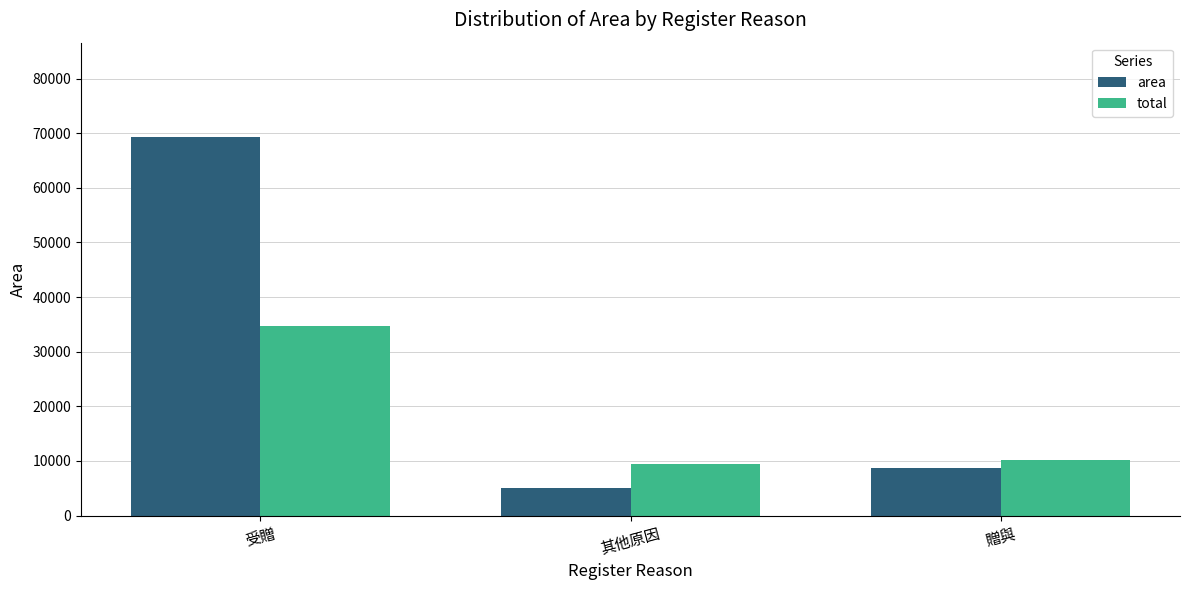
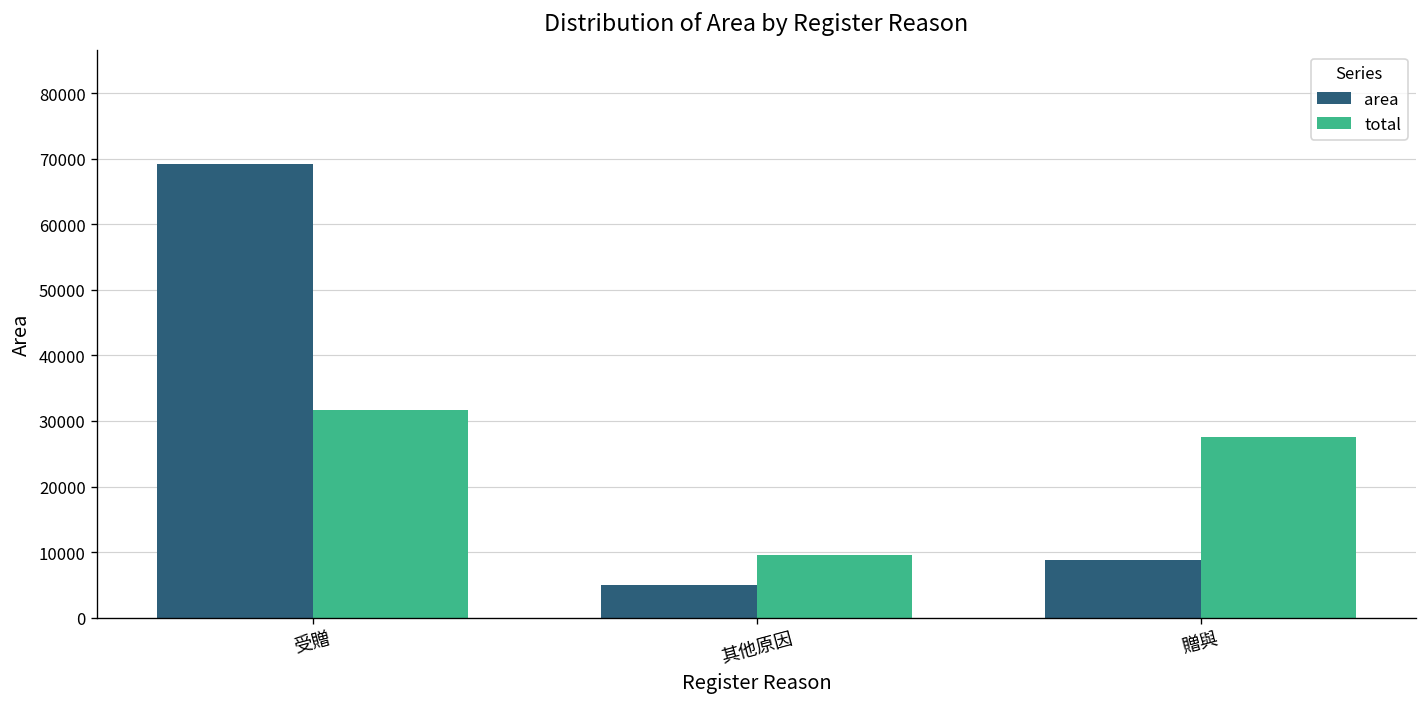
  {
    "area": {
      "受贈": 69000,
      "其他原因": 5000,
      "贈與": 9000
    },
    "total": {
-     "受贈": 35000,
+     "受贈": 32000,
      "其他原因": 9000,
-     "贈與": 10000
+     "贈與": 28000
    }
  }
